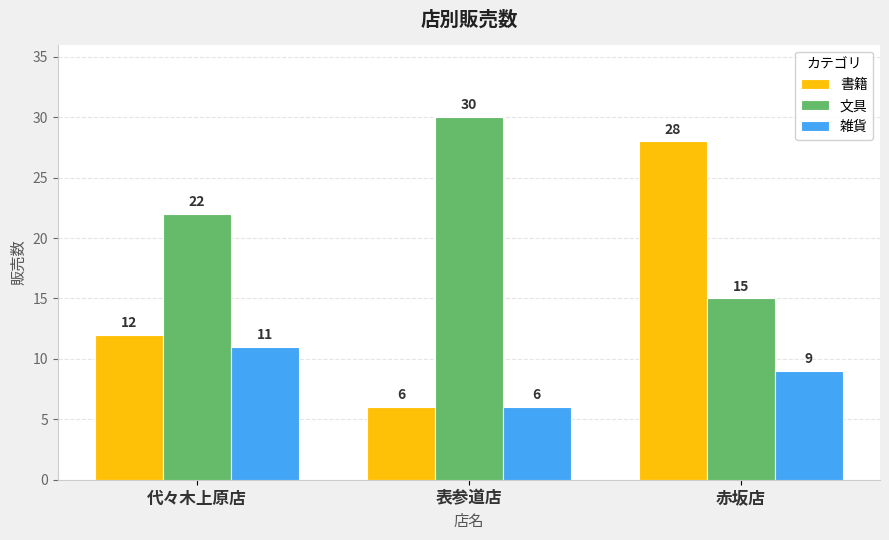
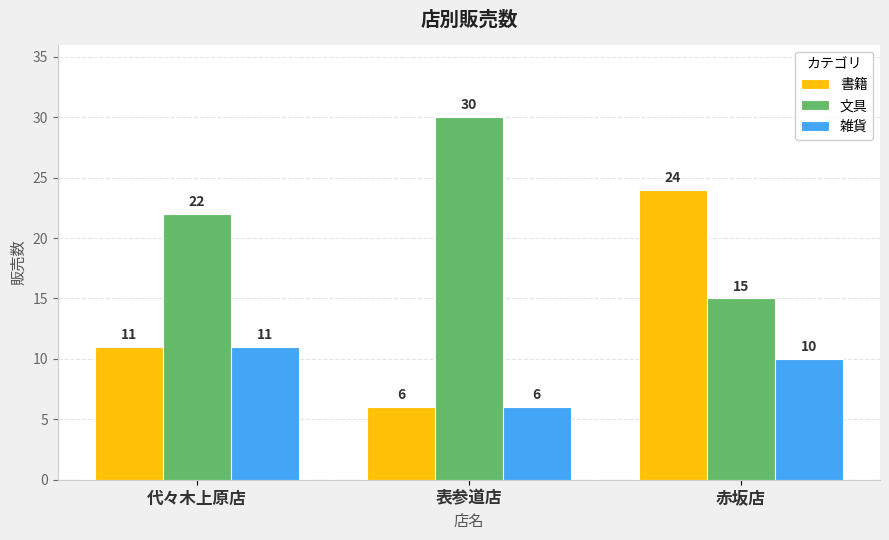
  {
    "書籍": {
-     "代々木上原店": 12,
+     "代々木上原店": 11,
      "表参道店": 6,
-     "赤坂店": 28
+     "赤坂店": 24
    },
    "文具": {
      "代々木上原店": 22,
      "表参道店": 30,
      "赤坂店": 15
    },
    "雑貨": {
      "代々木上原店": 11,
      "表参道店": 6,
-     "赤坂店": 9
+     "赤坂店": 10
    }
  }
